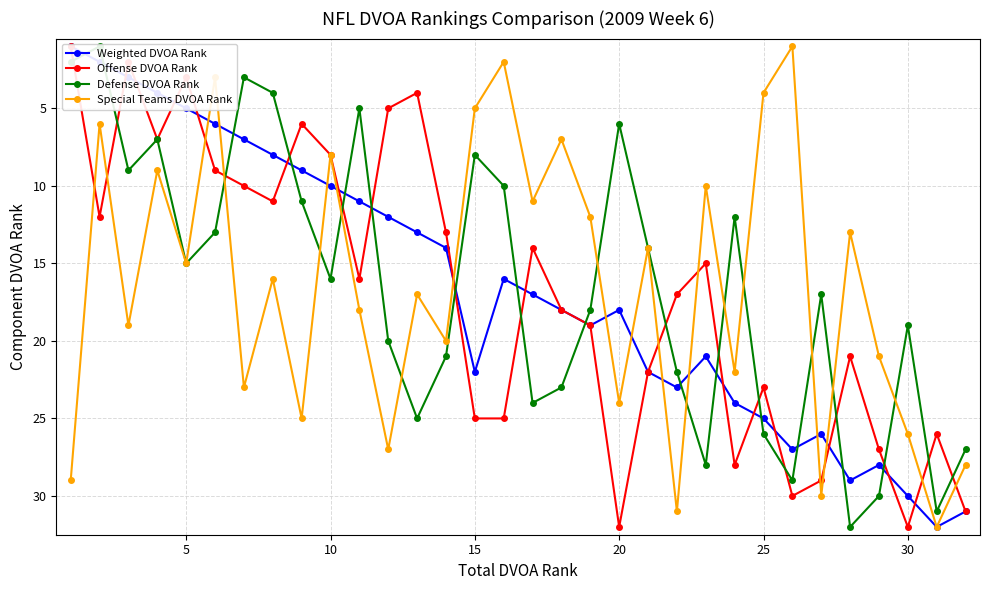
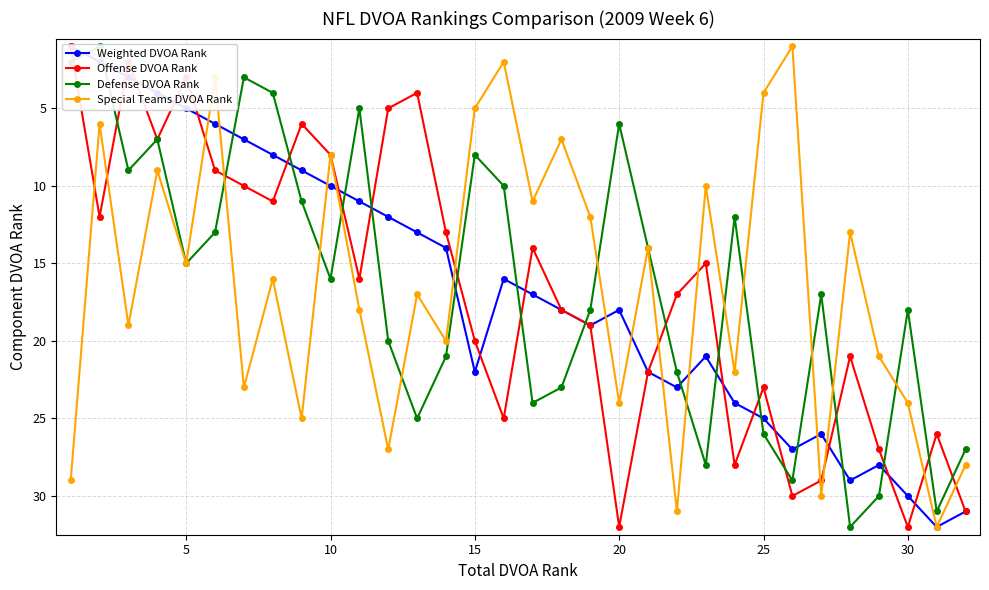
  {
    "Weighted DVOA Rank": {
      "10": 10,
      "15": 22,
      "20": 18,
      "25": 25,
      "30": 30
    },
    "Offense DVOA Rank": {
-     "15": 25,
+     "15": 20,
      "20": 32,
      "25": 23,
      "30": 32
    },
    "Defense DVOA Rank": {
      "10": 16,
      "15": 8,
      "20": 6,
      "25": 26,
-     "30": 19
+     "30": 18
    },
    "Special Teams DVOA Rank": {
      "15": 5,
      "20": 24,
      "25": 4,
-     "30": 26
+     "30": 24
    }
  }
